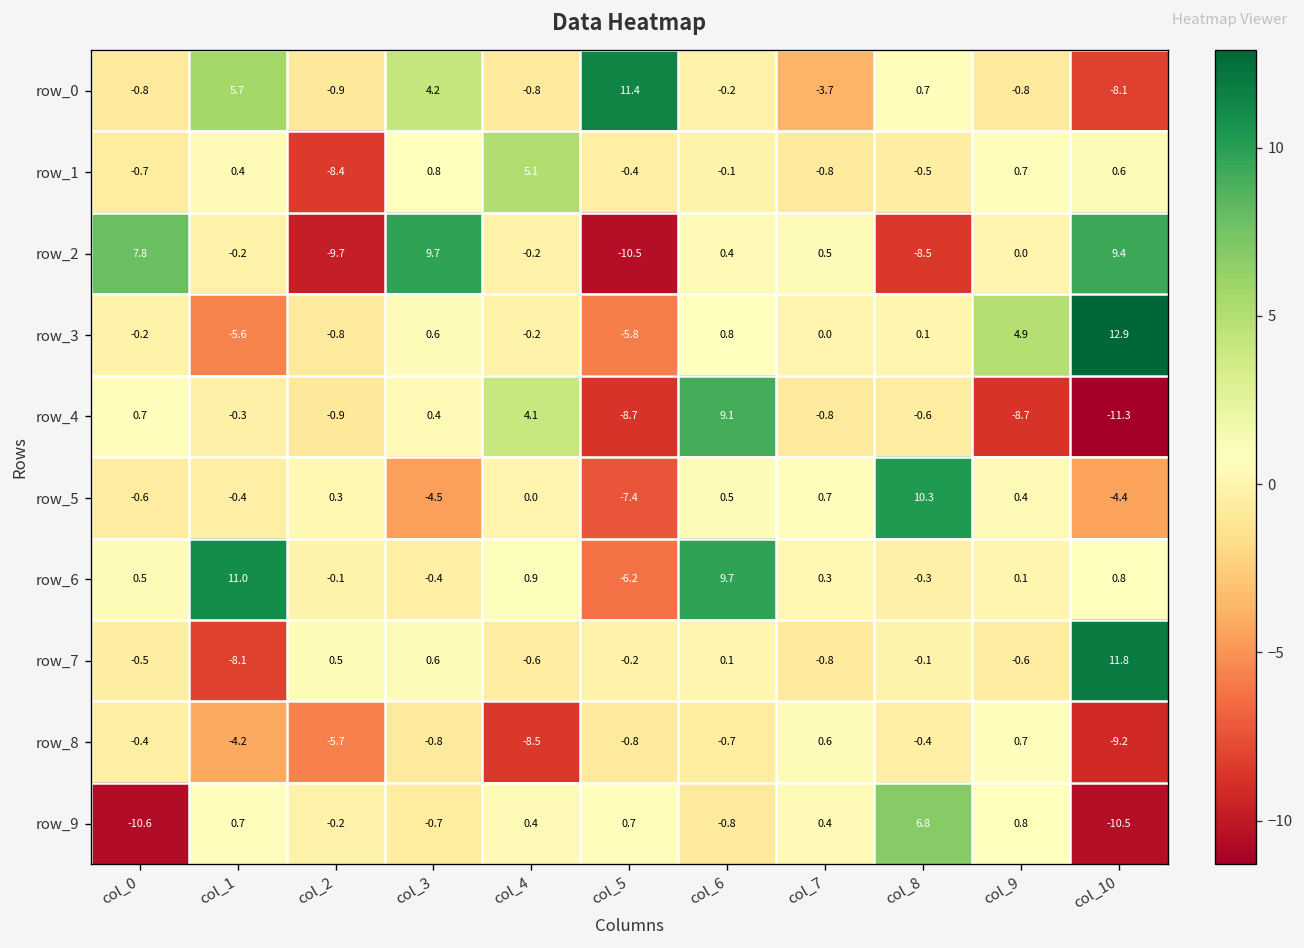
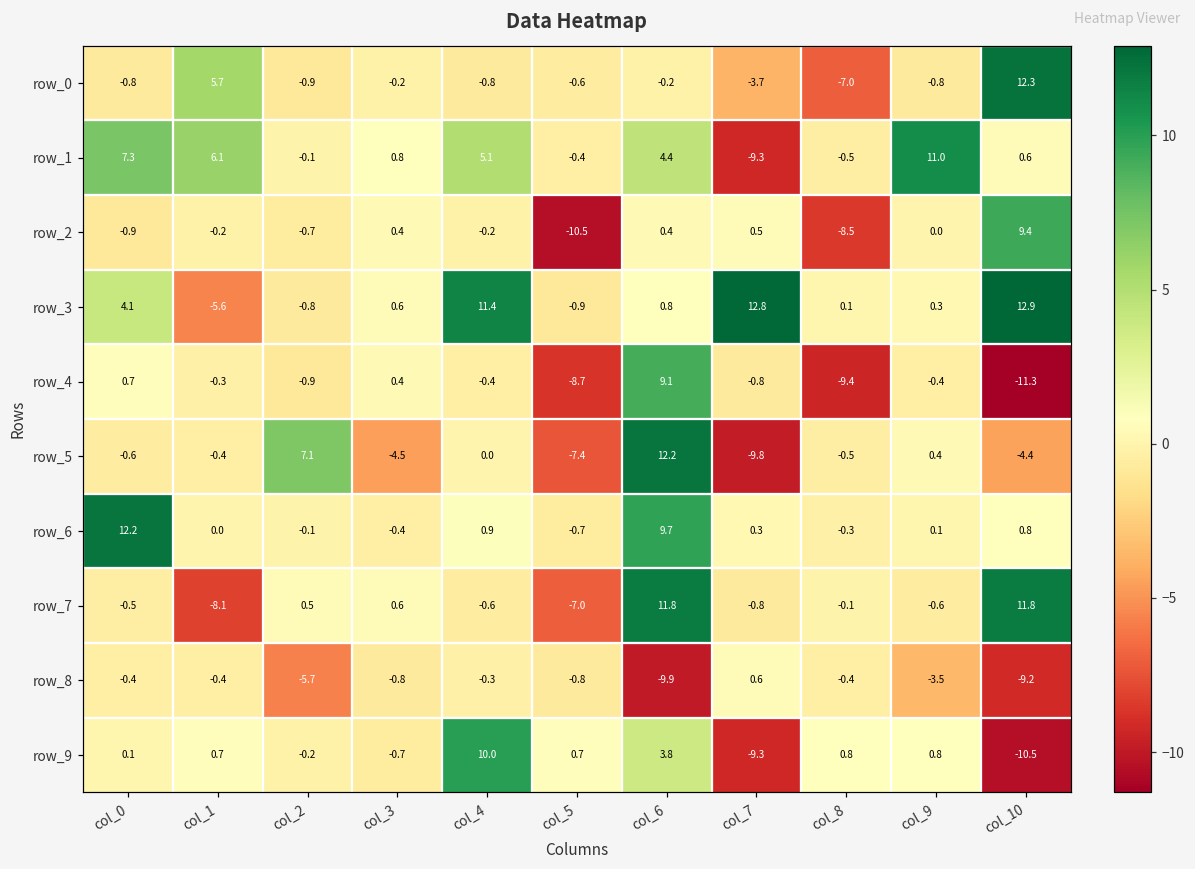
  {
    "row_0": {
      "col_0": -0.8,
      "col_1": 5.7,
      "col_2": -0.9,
-     "col_3": 4.2,
+     "col_3": -0.2,
      "col_4": -0.8,
-     "col_5": 11.4,
+     "col_5": -0.6,
      "col_6": -0.2,
      "col_7": -3.7,
-     "col_8": 0.7,
+     "col_8": -7.0,
      "col_9": -0.8,
-     "col_10": -8.1
+     "col_10": 12.3
    },
    "row_1": {
-     "col_0": -0.7,
-     "col_1": 0.4,
-     "col_2": -8.4,
+     "col_0": 7.3,
+     "col_1": 6.1,
+     "col_2": -0.1,
      "col_3": 0.8,
      "col_4": 5.1,
      "col_5": -0.4,
-     "col_6": -0.1,
-     "col_7": -0.8,
+     "col_6": 4.4,
+     "col_7": -9.3,
      "col_8": -0.5,
-     "col_9": 0.7,
+     "col_9": 11.0,
      "col_10": 0.6
    },
    "row_2": {
-     "col_0": 7.8,
+     "col_0": -0.9,
      "col_1": -0.2,
-     "col_2": -9.7,
-     "col_3": 9.7,
+     "col_2": -0.7,
+     "col_3": 0.4,
      "col_4": -0.2,
      "col_5": -10.5,
      "col_6": 0.4,
      "col_7": 0.5,
      "col_8": -8.5,
      "col_9": 0.0,
      "col_10": 9.4
    },
    "row_3": {
-     "col_0": -0.2,
+     "col_0": 4.1,
      "col_1": -5.6,
      "col_2": -0.8,
      "col_3": 0.6,
-     "col_4": -0.2,
-     "col_5": -5.8,
+     "col_4": 11.4,
+     "col_5": -0.9,
      "col_6": 0.8,
-     "col_7": 0.0,
+     "col_7": 12.8,
      "col_8": 0.1,
-     "col_9": 4.9,
+     "col_9": 0.3,
      "col_10": 12.9
    },
    "row_4": {
      "col_0": 0.7,
      "col_1": -0.3,
      "col_2": -0.9,
      "col_3": 0.4,
-     "col_4": 4.1,
+     "col_4": -0.4,
      "col_5": -8.7,
      "col_6": 9.1,
      "col_7": -0.8,
-     "col_8": -0.6,
-     "col_9": -8.7,
+     "col_8": -9.4,
+     "col_9": -0.4,
      "col_10": -11.3
    },
    "row_5": {
      "col_0": -0.6,
      "col_1": -0.4,
-     "col_2": 0.3,
+     "col_2": 7.1,
      "col_3": -4.5,
      "col_4": 0.0,
      "col_5": -7.4,
-     "col_6": 0.5,
-     "col_7": 0.7,
-     "col_8": 10.3,
+     "col_6": 12.2,
+     "col_7": -9.8,
+     "col_8": -0.5,
      "col_9": 0.4,
      "col_10": -4.4
    },
    "row_6": {
-     "col_0": 0.5,
-     "col_1": 11.0,
+     "col_0": 12.2,
+     "col_1": 0.0,
      "col_2": -0.1,
      "col_3": -0.4,
      "col_4": 0.9,
-     "col_5": -6.2,
+     "col_5": -0.7,
      "col_6": 9.7,
      "col_7": 0.3,
      "col_8": -0.3,
      "col_9": 0.1,
      "col_10": 0.8
    },
    "row_7": {
      "col_0": -0.5,
      "col_1": -8.1,
      "col_2": 0.5,
      "col_3": 0.6,
      "col_4": -0.6,
-     "col_5": -0.2,
-     "col_6": 0.1,
+     "col_5": -7.0,
+     "col_6": 11.8,
      "col_7": -0.8,
      "col_8": -0.1,
      "col_9": -0.6,
      "col_10": 11.8
    },
    "row_8": {
      "col_0": -0.4,
-     "col_1": -4.2,
+     "col_1": -0.4,
      "col_2": -5.7,
      "col_3": -0.8,
-     "col_4": -8.5,
+     "col_4": -0.3,
      "col_5": -0.8,
-     "col_6": -0.7,
+     "col_6": -9.9,
      "col_7": 0.6,
      "col_8": -0.4,
-     "col_9": 0.7,
+     "col_9": -3.5,
      "col_10": -9.2
    },
    "row_9": {
-     "col_0": -10.6,
+     "col_0": 0.1,
      "col_1": 0.7,
      "col_2": -0.2,
      "col_3": -0.7,
-     "col_4": 0.4,
+     "col_4": 10.0,
      "col_5": 0.7,
-     "col_6": -0.8,
-     "col_7": 0.4,
-     "col_8": 6.8,
+     "col_6": 3.8,
+     "col_7": -9.3,
+     "col_8": 0.8,
      "col_9": 0.8,
      "col_10": -10.5
    }
  }
